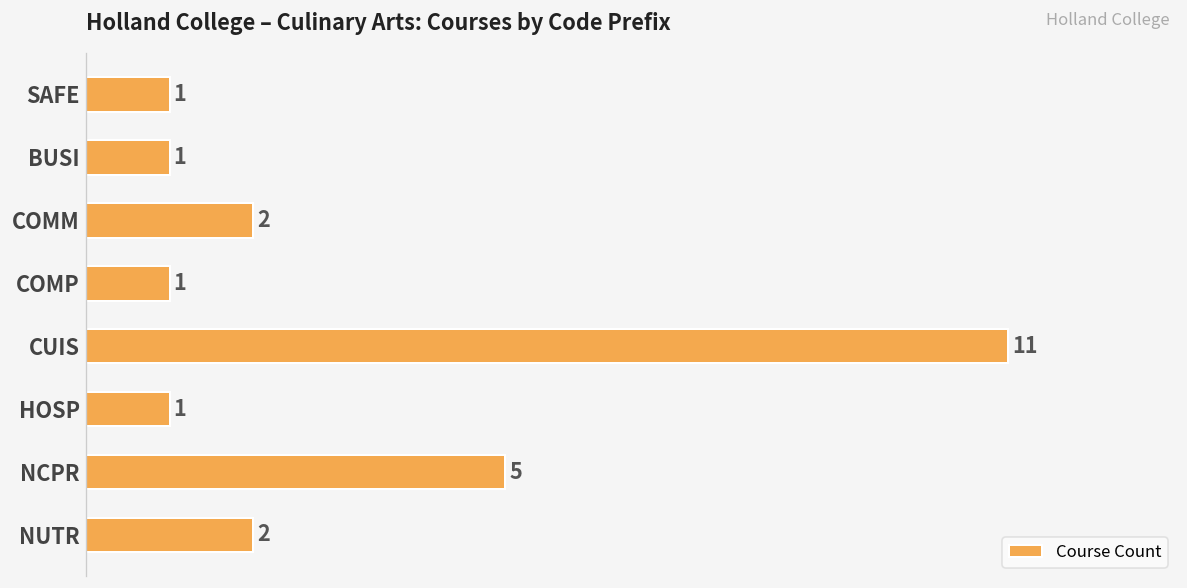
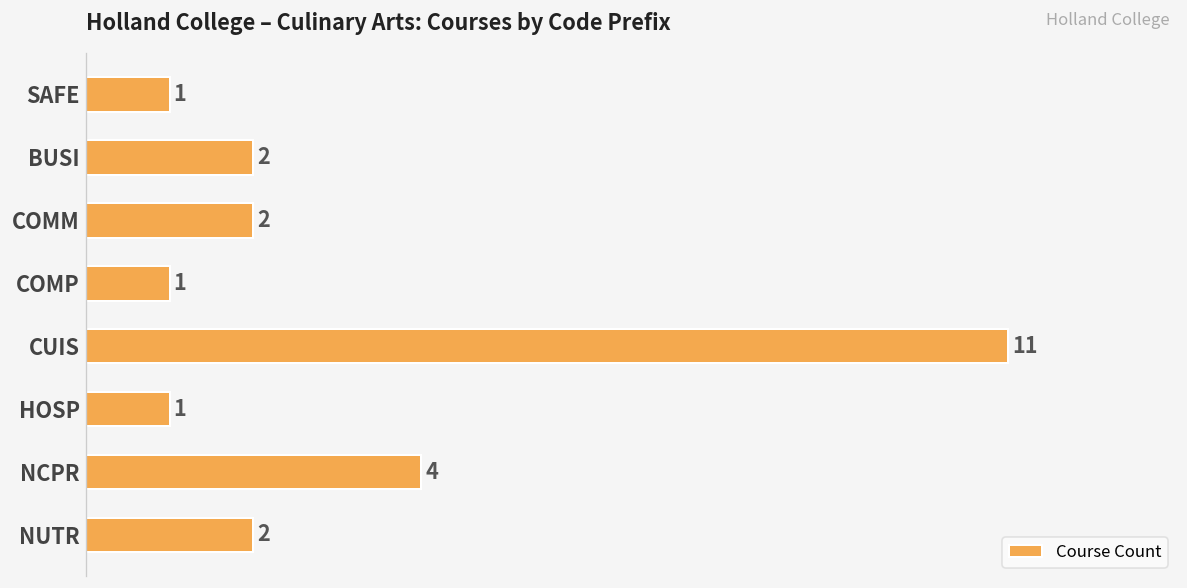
  {
    "SAFE": 1,
-   "BUSI": 1,
+   "BUSI": 2,
    "COMM": 2,
    "COMP": 1,
    "CUIS": 11,
    "HOSP": 1,
-   "NCPR": 5,
+   "NCPR": 4,
    "NUTR": 2
  }
